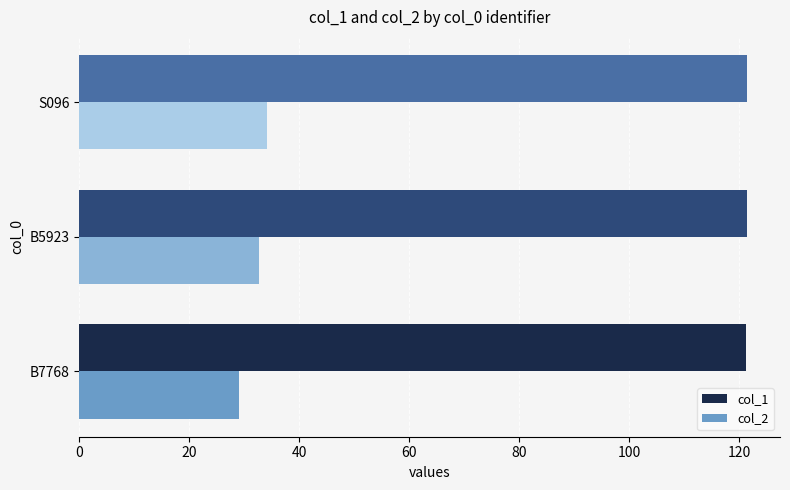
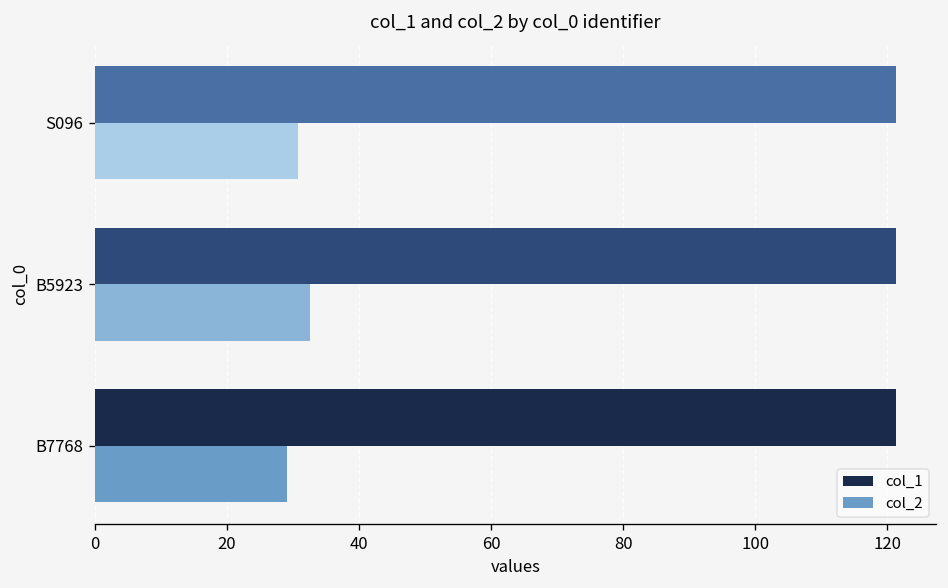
  {
    "col_1": {
      "S096": 121,
      "B5923": 121,
      "B7768": 121
    },
    "col_2": {
-     "S096": 34,
+     "S096": 31,
      "B5923": 33,
      "B7768": 29
    }
  }
